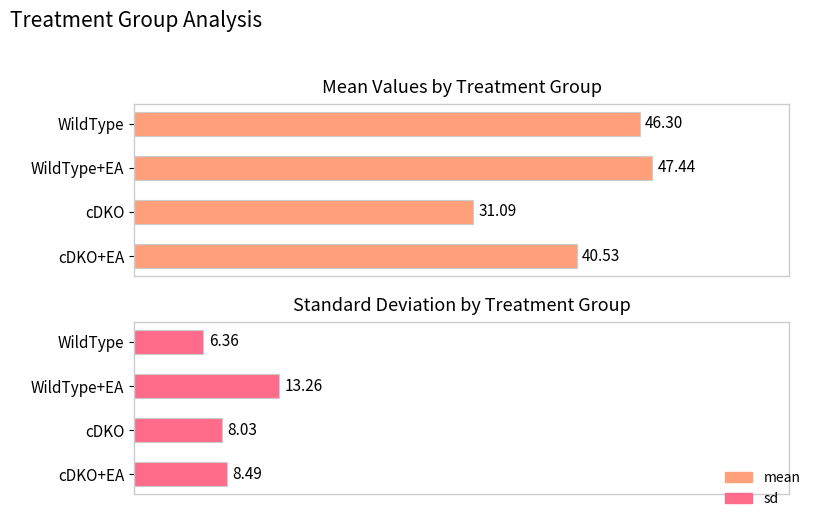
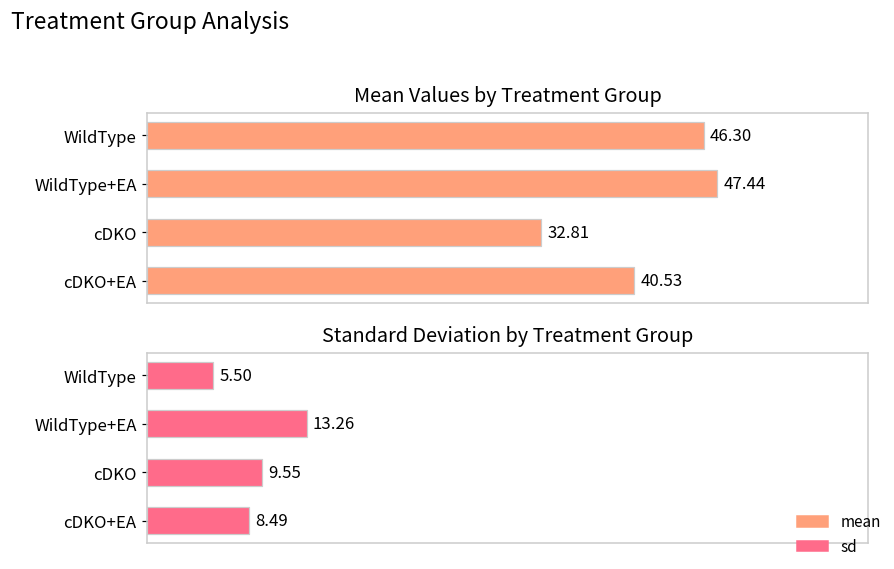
  {
    "Mean Values by Treatment Group": {
      "WildType": 46.30,
      "WildType+EA": 47.44,
-     "cDKO": 31.09,
+     "cDKO": 32.81,
      "cDKO+EA": 40.53
    },
    "Standard Deviation by Treatment Group": {
-     "WildType": 6.36,
+     "WildType": 5.50,
      "WildType+EA": 13.26,
-     "cDKO": 8.03,
+     "cDKO": 9.55,
      "cDKO+EA": 8.49
    }
  }
